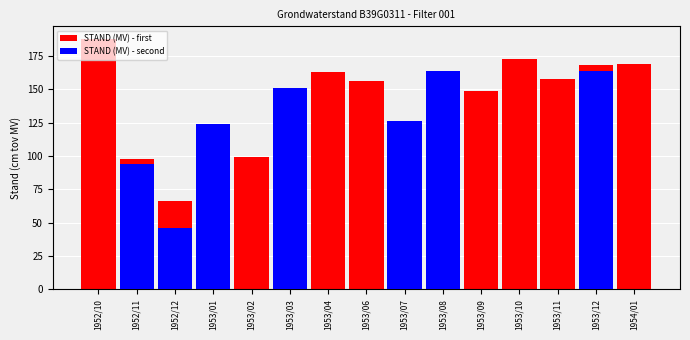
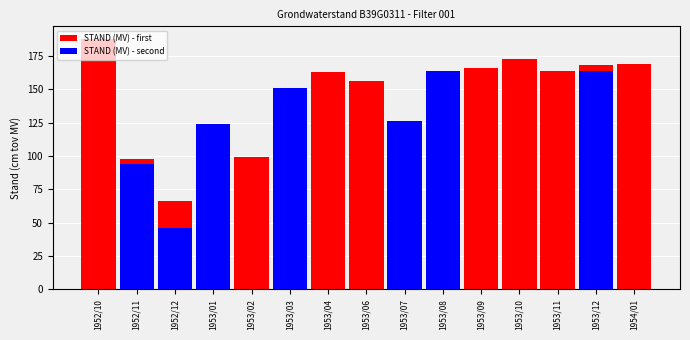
  {
    "STAND (MV) - first": {
      "1952/11": 98,
      "1952/12": 66,
      "1953/02": 99,
      "1953/04": 163,
      "1953/06": 156,
-     "1953/09": 149,
+     "1953/09": 166,
      "1953/10": 173,
-     "1953/11": 158,
+     "1953/11": 164,
      "1953/12": 168,
      "1954/01": 169
    },
    "STAND (MV) - second": {
      "1952/10": 0,
      "1953/01": 124,
      "1953/02": 0,
      "1953/03": 151,
      "1953/04": 0,
      "1953/06": 0,
      "1953/07": 126,
      "1953/08": 164,
      "1953/09": 0,
      "1953/10": 0,
      "1953/11": 0,
      "1954/01": 0
    }
  }
